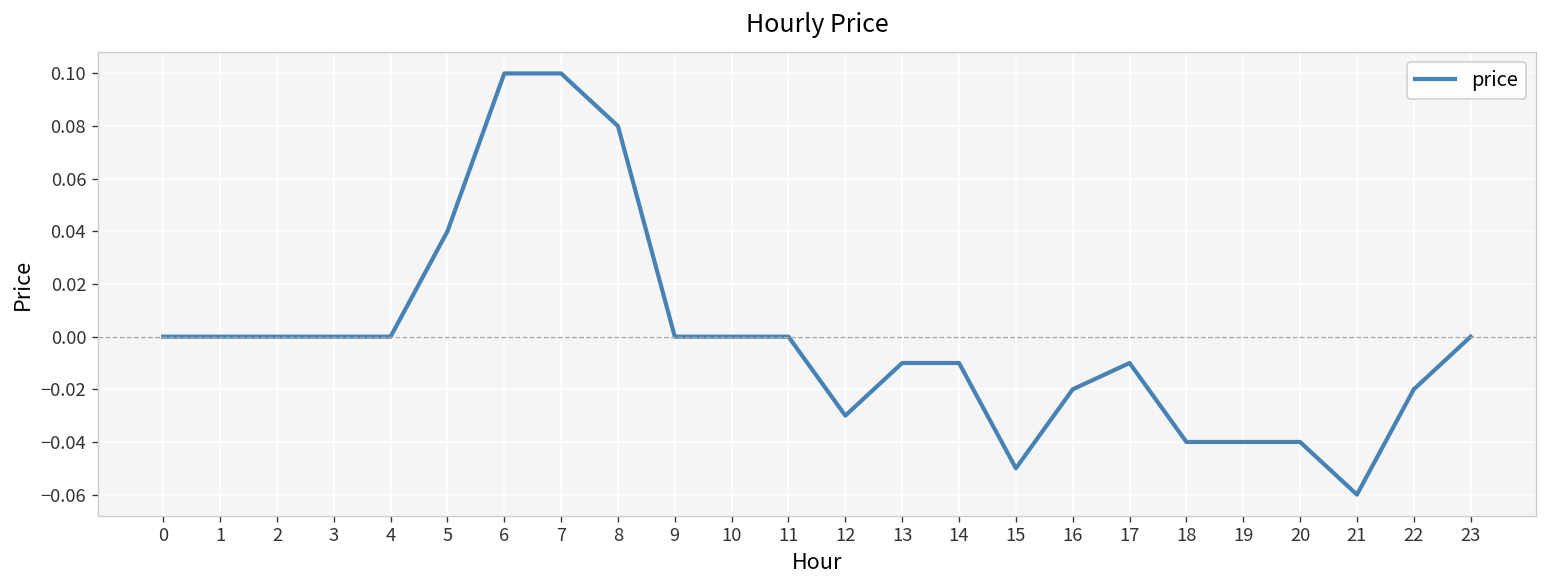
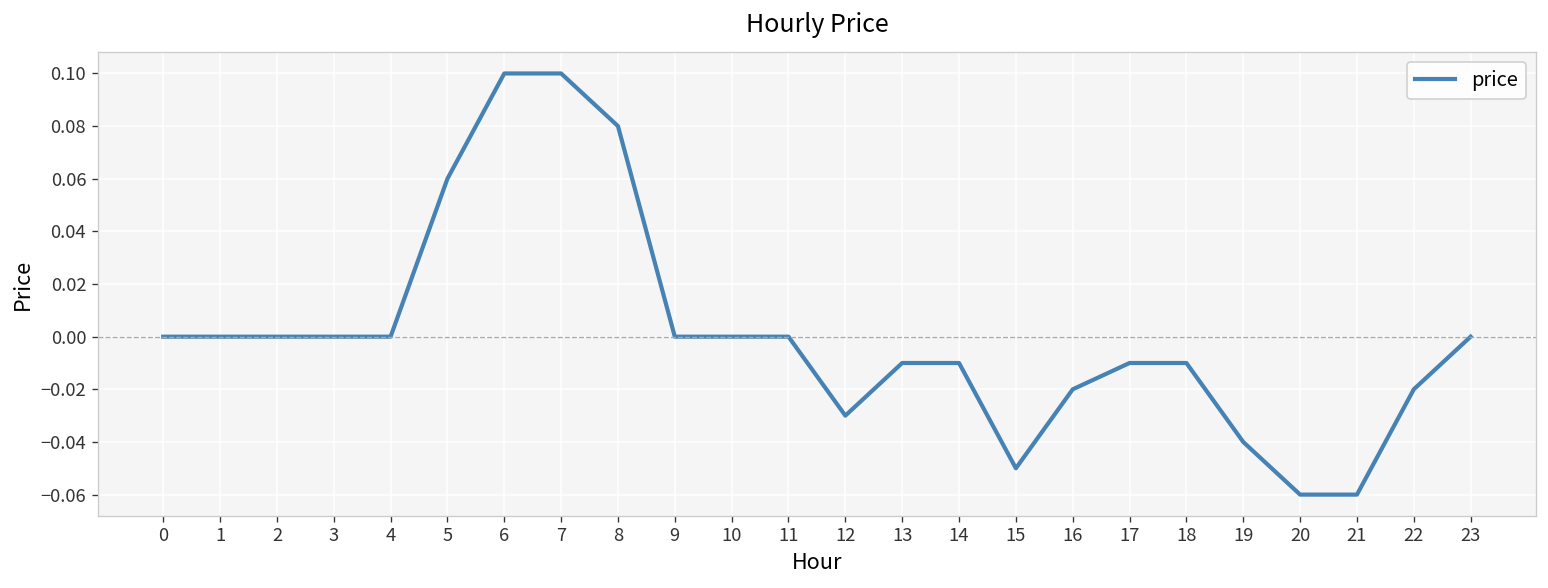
  {
    "0": 0.00,
    "1": 0.00,
    "2": 0.00,
    "3": 0.00,
    "4": 0.00,
-   "5": 0.04,
+   "5": 0.06,
    "6": 0.10,
    "7": 0.10,
    "8": 0.08,
    "9": 0.00,
    "10": 0.00,
    "11": 0.00,
    "12": -0.03,
    "13": -0.01,
    "14": -0.01,
    "15": -0.05,
    "16": -0.02,
    "17": -0.01,
-   "18": -0.04,
+   "18": -0.01,
    "19": -0.04,
-   "20": -0.04,
+   "20": -0.06,
    "21": -0.06,
    "22": -0.02,
    "23": 0.00
  }
